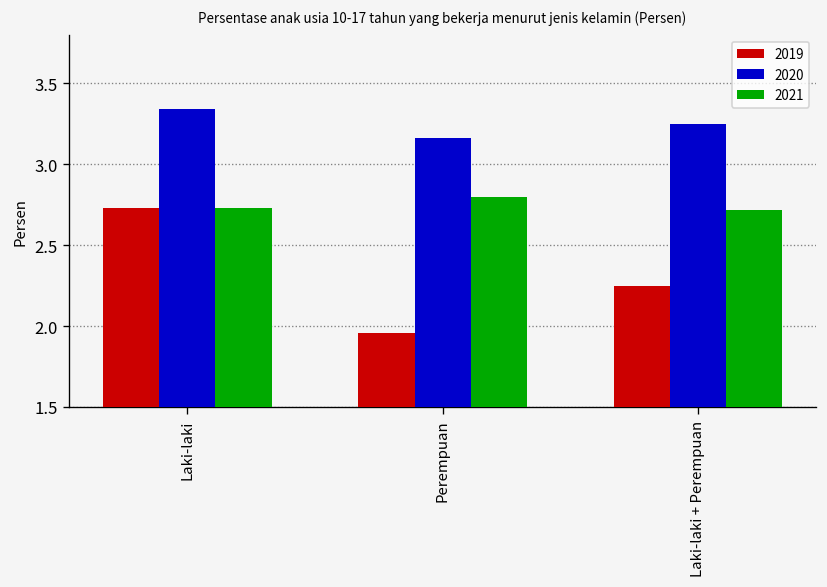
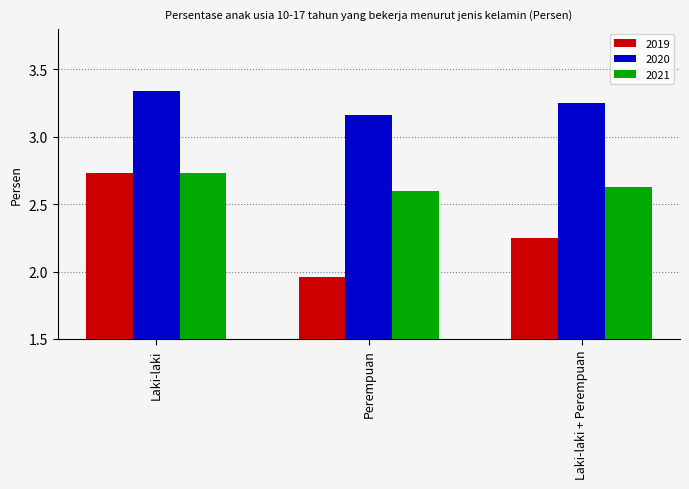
  {
    "2019": {
      "Laki-laki": 2.73,
      "Perempuan": 1.96,
      "Laki-laki + Perempuan": 2.25
    },
    "2020": {
      "Laki-laki": 3.34,
      "Perempuan": 3.16,
      "Laki-laki + Perempuan": 3.25
    },
    "2021": {
      "Laki-laki": 2.73,
-     "Perempuan": 2.8,
-     "Laki-laki + Perempuan": 2.72
+     "Perempuan": 2.6,
+     "Laki-laki + Perempuan": 2.63
    }
  }
